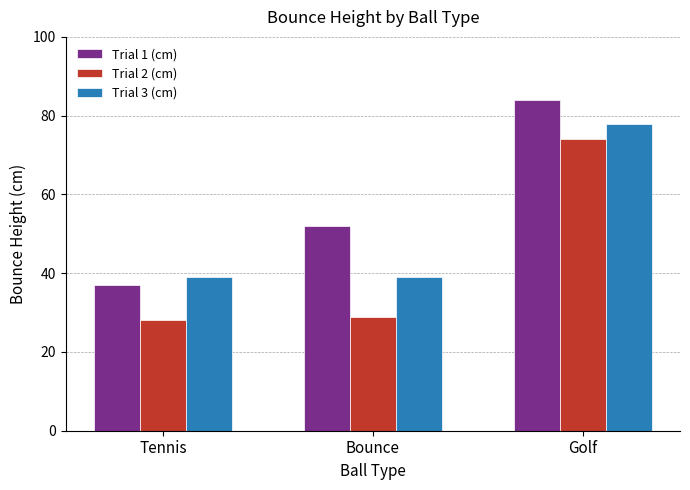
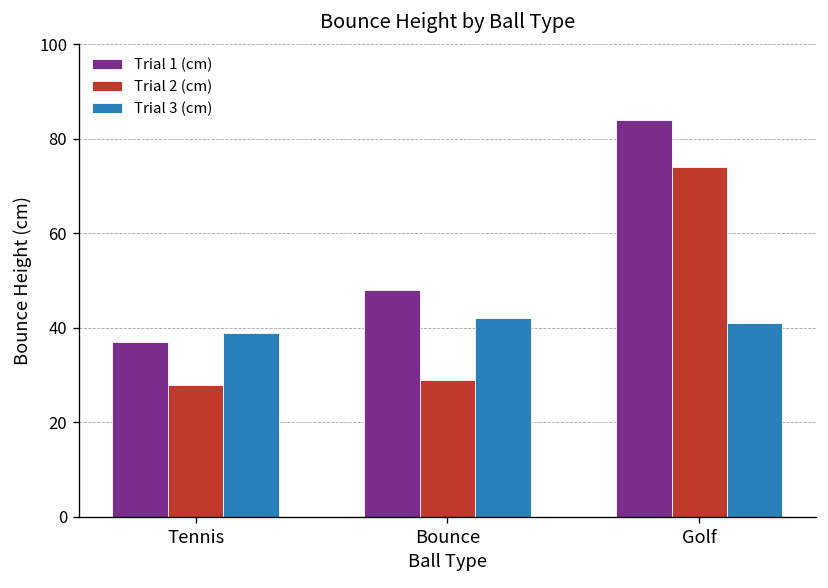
  {
    "Trial 1 (cm)": {
      "Tennis": 37,
-     "Bounce": 52,
+     "Bounce": 48,
      "Golf": 84
    },
    "Trial 2 (cm)": {
      "Tennis": 28,
      "Bounce": 29,
      "Golf": 74
    },
    "Trial 3 (cm)": {
      "Tennis": 39,
-     "Bounce": 39,
-     "Golf": 78
+     "Bounce": 42,
+     "Golf": 41
    }
  }
